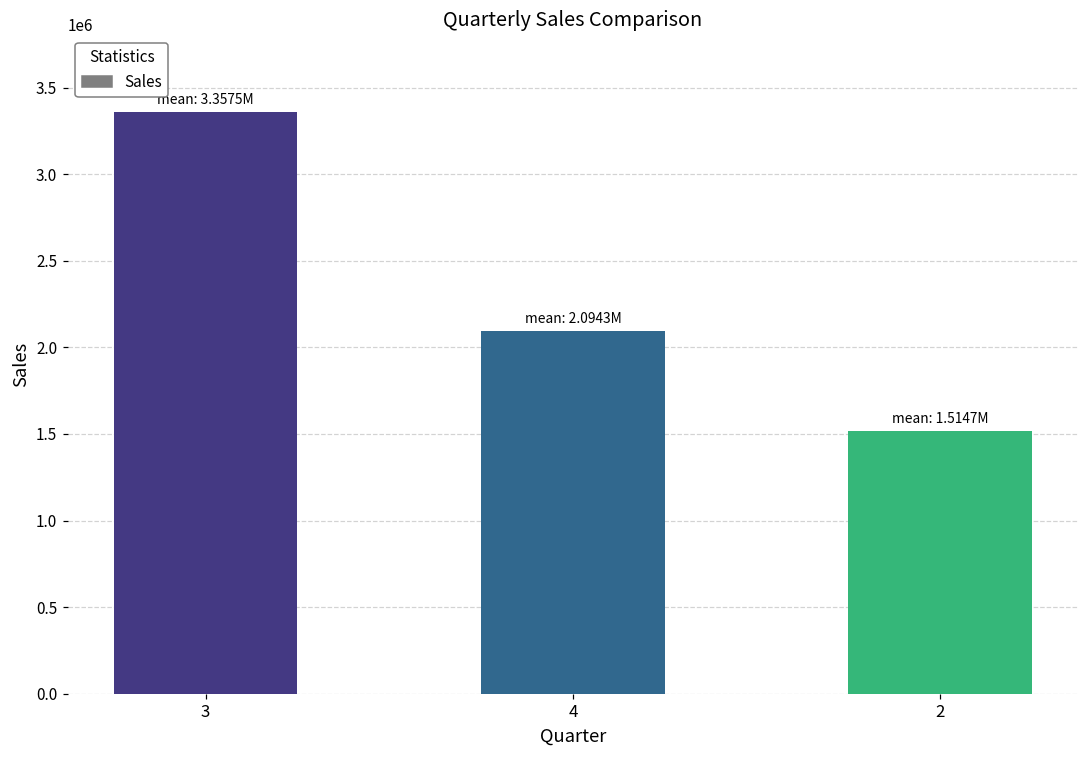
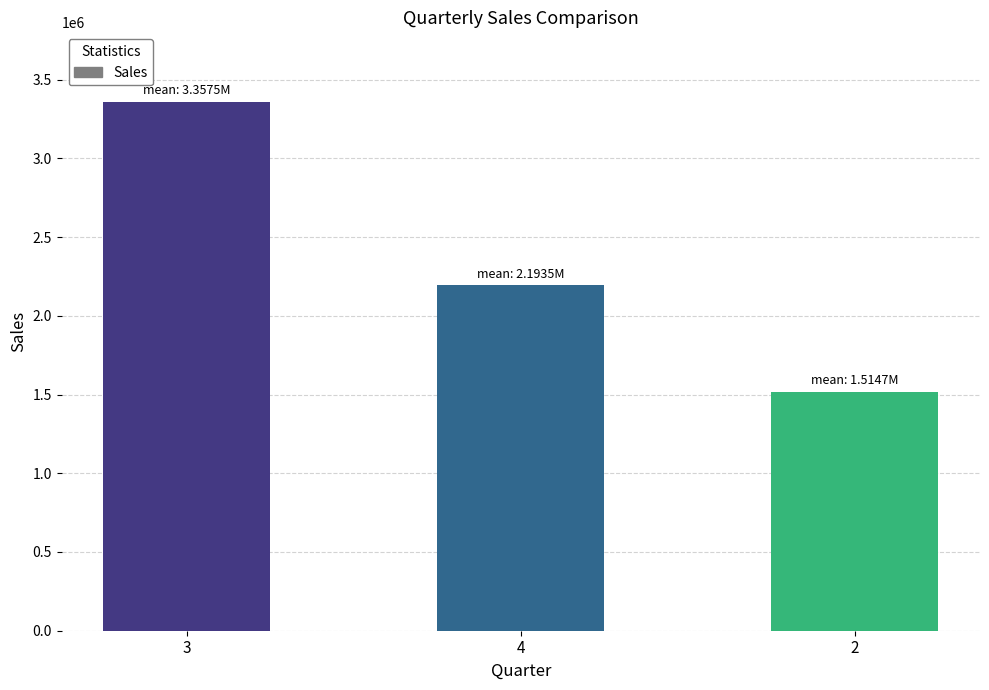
  {
-   "4": "2.0943M",
+   "4": "2.1935M",
    "2": "1.5147M"
  }
